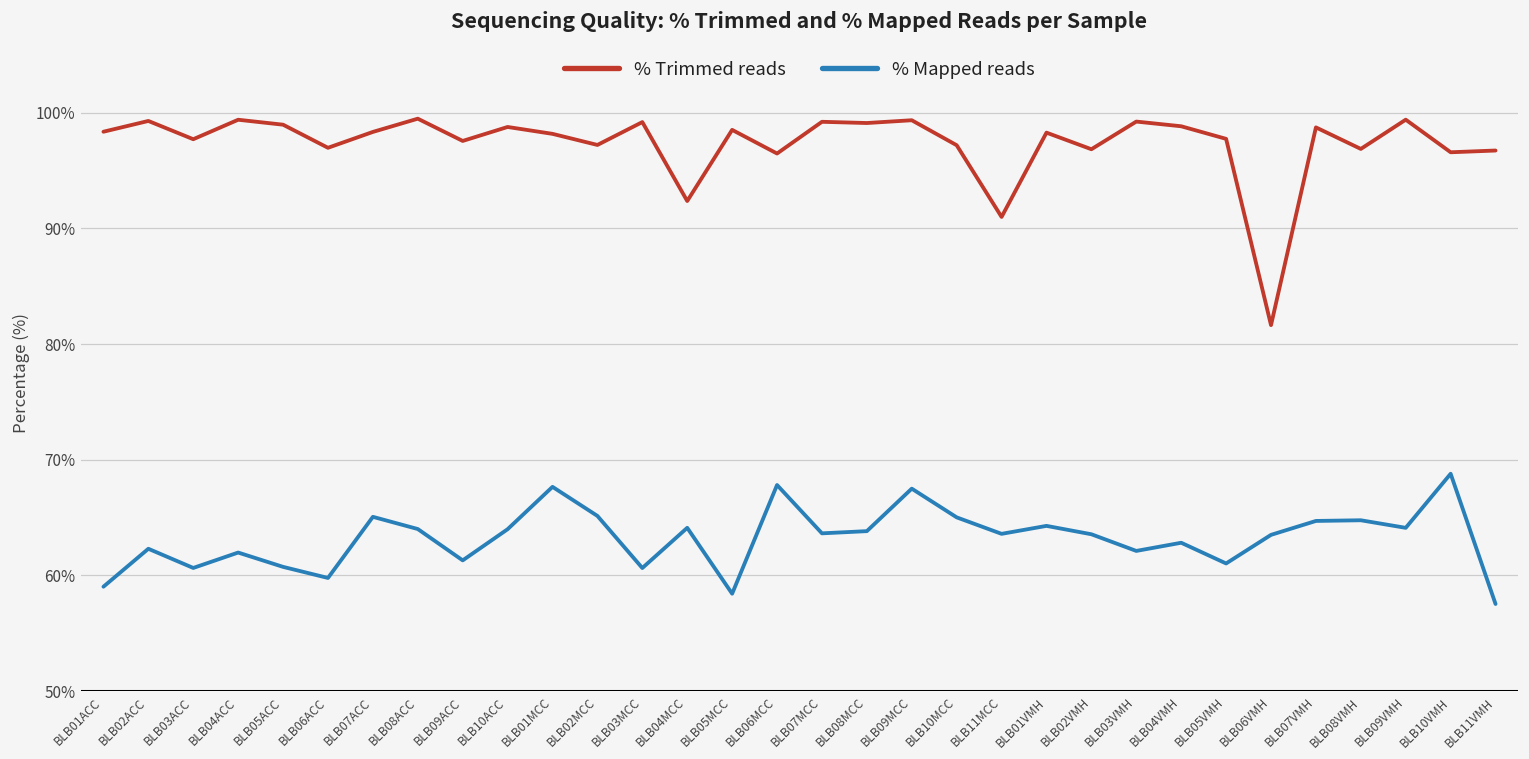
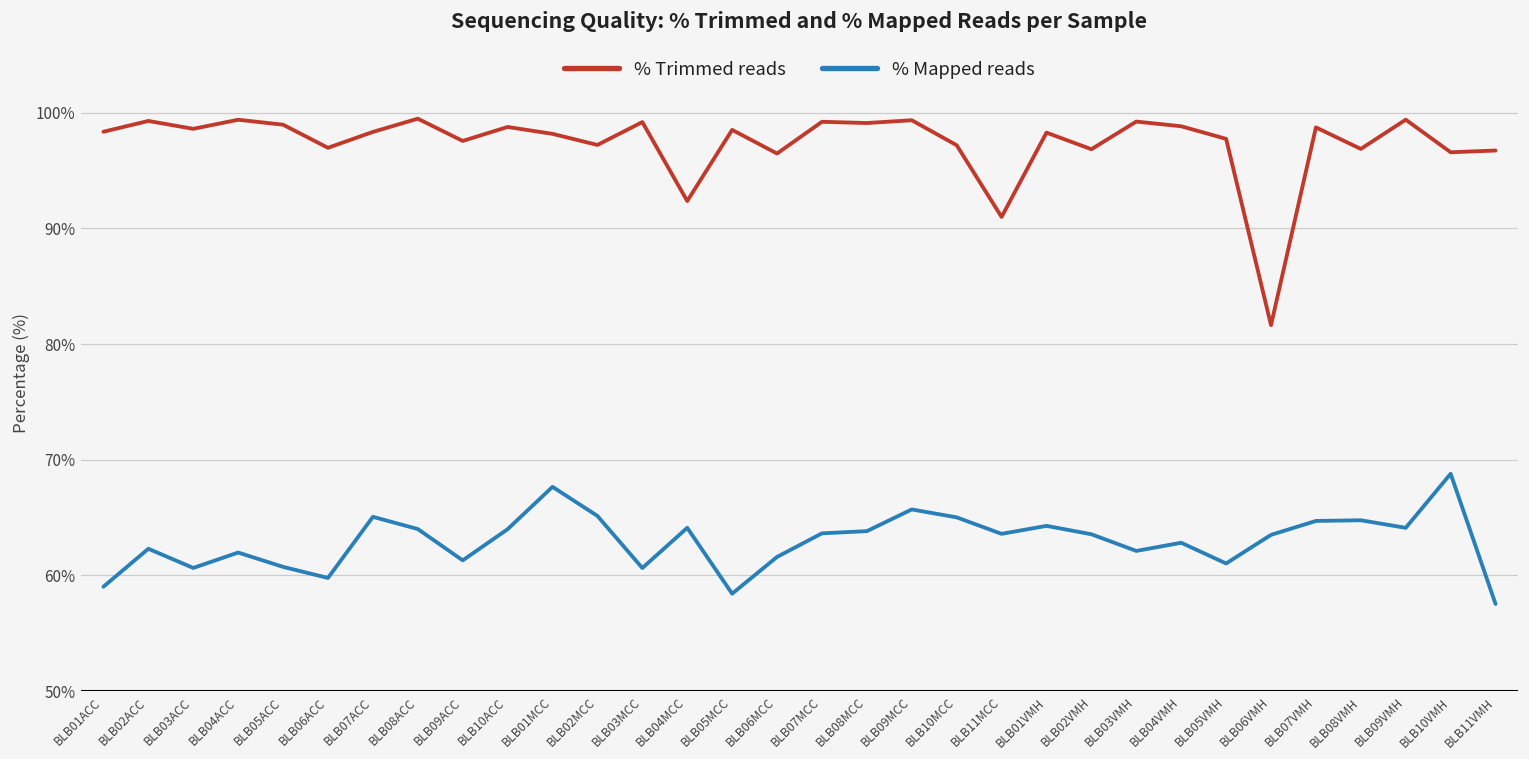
  {
    "% Trimmed reads": {
      "BLB01ACC": "98.4%",
      "BLB02ACC": "99.3%",
-     "BLB03ACC": "97.7%",
+     "BLB03ACC": "98.6%",
      "BLB04ACC": "99.4%",
      "BLB05ACC": "99.0%",
      "BLB06ACC": "97.0%",
      "BLB07ACC": "98.3%",
      "BLB08ACC": "99.5%",
      "BLB09ACC": "97.6%",
      "BLB10ACC": "98.8%",
      "BLB01MCC": "98.2%",
      "BLB02MCC": "97.2%",
      "BLB03MCC": "99.2%",
      "BLB04MCC": "92.4%",
      "BLB05MCC": "98.5%",
      "BLB06MCC": "96.5%",
      "BLB07MCC": "99.2%",
      "BLB08MCC": "99.1%",
      "BLB09MCC": "99.4%",
      "BLB10MCC": "97.2%",
      "BLB11MCC": "91.0%",
      "BLB01VMH": "98.3%",
      "BLB02VMH": "96.9%",
      "BLB03VMH": "99.2%",
      "BLB04VMH": "98.8%",
      "BLB05VMH": "97.7%",
      "BLB06VMH": "81.6%",
      "BLB07VMH": "98.7%",
      "BLB08VMH": "96.9%",
      "BLB09VMH": "99.4%",
      "BLB10VMH": "96.6%",
      "BLB11VMH": "96.7%"
    },
    "% Mapped reads": {
      "BLB01ACC": "59.0%",
      "BLB02ACC": "62.3%",
      "BLB03ACC": "60.6%",
      "BLB04ACC": "62.0%",
      "BLB05ACC": "60.7%",
      "BLB06ACC": "59.8%",
      "BLB07ACC": "65.1%",
      "BLB08ACC": "64.0%",
      "BLB09ACC": "61.3%",
      "BLB10ACC": "64.0%",
      "BLB01MCC": "67.7%",
      "BLB02MCC": "65.1%",
      "BLB03MCC": "60.6%",
      "BLB04MCC": "64.1%",
      "BLB05MCC": "58.4%",
-     "BLB06MCC": "67.8%",
+     "BLB06MCC": "61.6%",
      "BLB07MCC": "63.6%",
      "BLB08MCC": "63.8%",
-     "BLB09MCC": "67.5%",
+     "BLB09MCC": "65.7%",
      "BLB10MCC": "65.0%",
      "BLB11MCC": "63.6%",
      "BLB01VMH": "64.3%",
      "BLB02VMH": "63.6%",
      "BLB03VMH": "62.1%",
      "BLB04VMH": "62.8%",
      "BLB05VMH": "61.0%",
      "BLB06VMH": "63.5%",
      "BLB07VMH": "64.7%",
      "BLB08VMH": "64.8%",
      "BLB09VMH": "64.1%",
      "BLB10VMH": "68.8%",
      "BLB11VMH": "57.5%"
    }
  }
